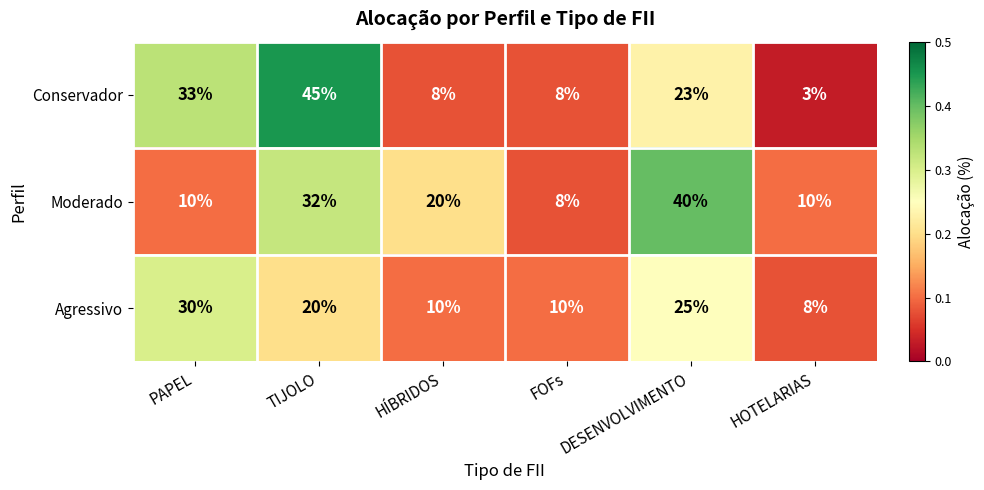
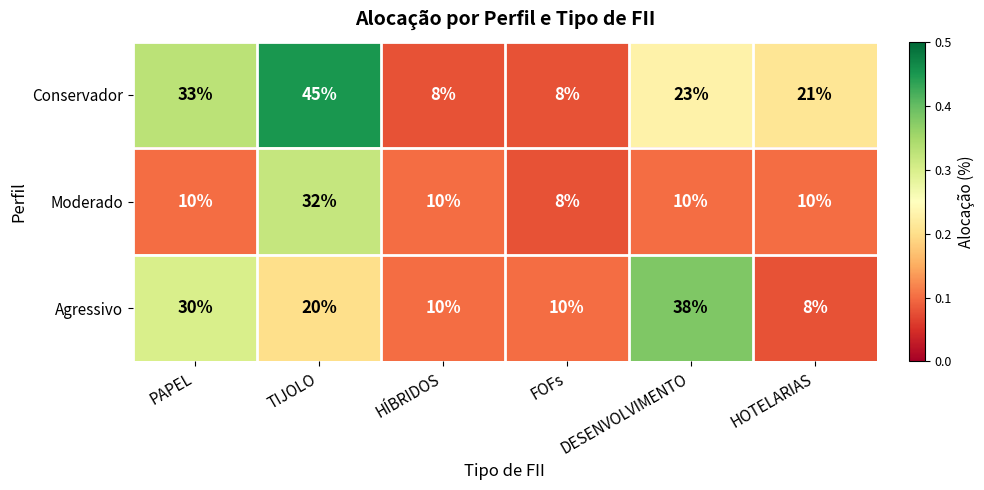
  {
    "Conservador": {
      "PAPEL": "33%",
      "TIJOLO": "45%",
      "HÍBRIDOS": "8%",
      "FOFs": "8%",
      "DESENVOLVIMENTO": "23%",
-     "HOTELARIAS": "3%"
+     "HOTELARIAS": "21%"
    },
    "Moderado": {
      "PAPEL": "10%",
      "TIJOLO": "32%",
-     "HÍBRIDOS": "20%",
+     "HÍBRIDOS": "10%",
      "FOFs": "8%",
-     "DESENVOLVIMENTO": "40%",
+     "DESENVOLVIMENTO": "10%",
      "HOTELARIAS": "10%"
    },
    "Agressivo": {
      "PAPEL": "30%",
      "TIJOLO": "20%",
      "HÍBRIDOS": "10%",
      "FOFs": "10%",
-     "DESENVOLVIMENTO": "25%",
+     "DESENVOLVIMENTO": "38%",
      "HOTELARIAS": "8%"
    }
  }
